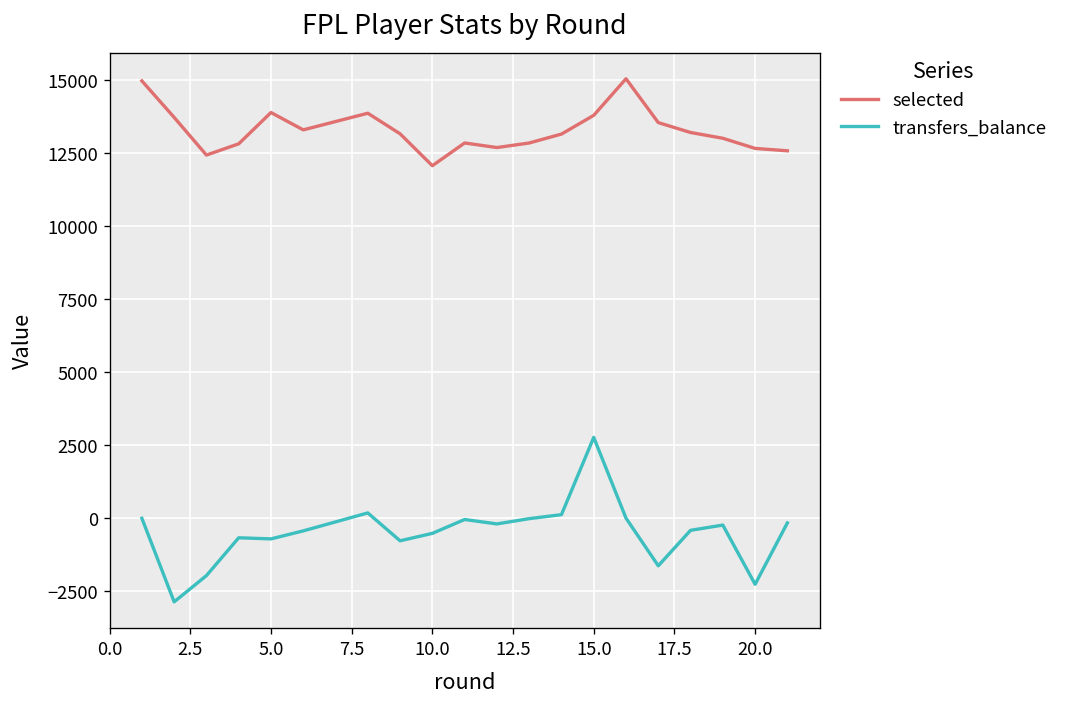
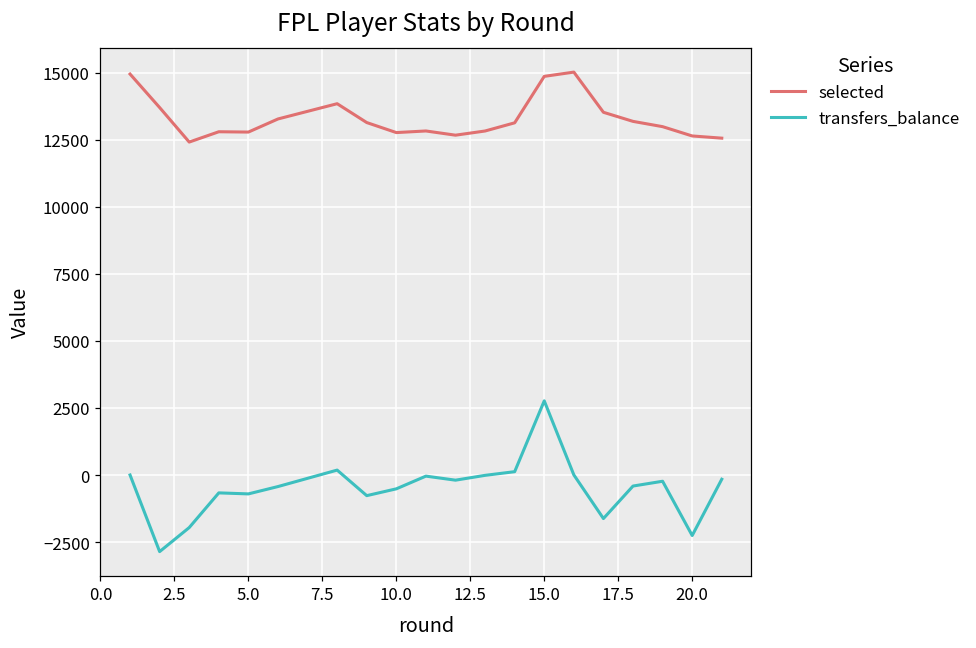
  {
    "selected": {
-     "5.0": 13900,
-     "10.0": 12100,
-     "15.0": 13800,
+     "5.0": 12800,
+     "10.0": 12800,
+     "15.0": 14900,
      "20.0": 12600
    },
    "transfers_balance": {
      "5.0": -700,
      "10.0": -500,
      "15.0": 2800,
      "20.0": -2300
    }
  }
